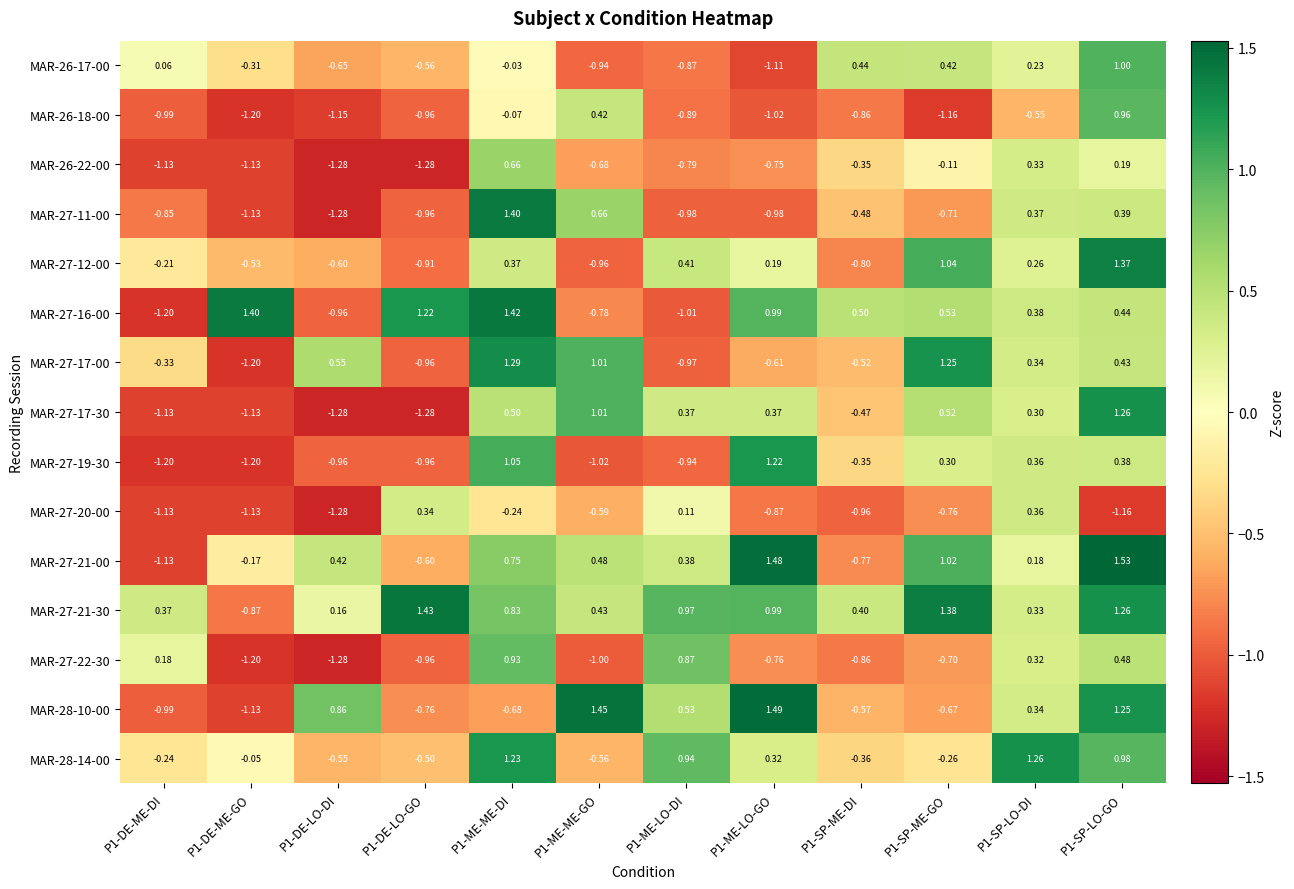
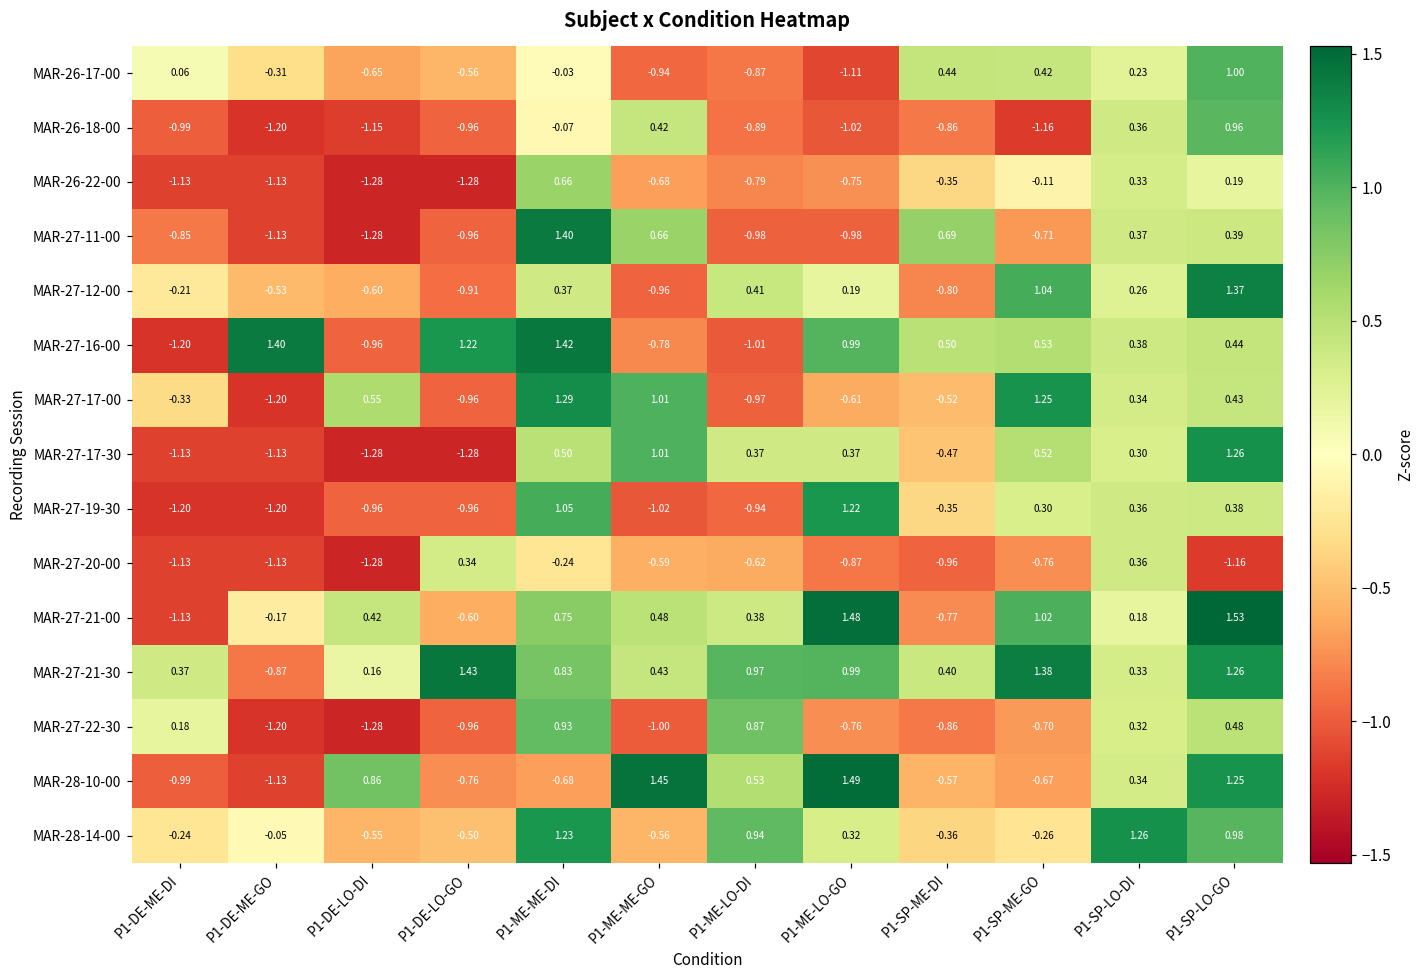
  {
    "MAR-26-17-00": {
      "P1-DE-ME-DI": 0.06,
      "P1-DE-ME-GO": -0.31,
      "P1-DE-LO-DI": -0.65,
      "P1-DE-LO-GO": -0.56,
      "P1-ME-ME-DI": -0.03,
      "P1-ME-ME-GO": -0.94,
      "P1-ME-LO-DI": -0.87,
      "P1-ME-LO-GO": -1.11,
      "P1-SP-ME-DI": 0.44,
      "P1-SP-ME-GO": 0.42,
      "P1-SP-LO-DI": 0.23,
      "P1-SP-LO-GO": 1.00
    },
    "MAR-26-18-00": {
      "P1-DE-ME-DI": -0.99,
      "P1-DE-ME-GO": -1.20,
      "P1-DE-LO-DI": -1.15,
      "P1-DE-LO-GO": -0.96,
      "P1-ME-ME-DI": -0.07,
      "P1-ME-ME-GO": 0.42,
      "P1-ME-LO-DI": -0.89,
      "P1-ME-LO-GO": -1.02,
      "P1-SP-ME-DI": -0.86,
      "P1-SP-ME-GO": -1.16,
-     "P1-SP-LO-DI": -0.55,
+     "P1-SP-LO-DI": 0.36,
      "P1-SP-LO-GO": 0.96
    },
    "MAR-26-22-00": {
      "P1-DE-ME-DI": -1.13,
      "P1-DE-ME-GO": -1.13,
      "P1-DE-LO-DI": -1.28,
      "P1-DE-LO-GO": -1.28,
      "P1-ME-ME-DI": 0.66,
      "P1-ME-ME-GO": -0.68,
      "P1-ME-LO-DI": -0.79,
      "P1-ME-LO-GO": -0.75,
      "P1-SP-ME-DI": -0.35,
      "P1-SP-ME-GO": -0.11,
      "P1-SP-LO-DI": 0.33,
      "P1-SP-LO-GO": 0.19
    },
    "MAR-27-11-00": {
      "P1-DE-ME-DI": -0.85,
      "P1-DE-ME-GO": -1.13,
      "P1-DE-LO-DI": -1.28,
      "P1-DE-LO-GO": -0.96,
      "P1-ME-ME-DI": 1.40,
      "P1-ME-ME-GO": 0.66,
      "P1-ME-LO-DI": -0.98,
      "P1-ME-LO-GO": -0.98,
-     "P1-SP-ME-DI": -0.48,
+     "P1-SP-ME-DI": 0.69,
      "P1-SP-ME-GO": -0.71,
      "P1-SP-LO-DI": 0.37,
      "P1-SP-LO-GO": 0.39
    },
    "MAR-27-12-00": {
      "P1-DE-ME-DI": -0.21,
      "P1-DE-ME-GO": -0.53,
      "P1-DE-LO-DI": -0.60,
      "P1-DE-LO-GO": -0.91,
      "P1-ME-ME-DI": 0.37,
      "P1-ME-ME-GO": -0.96,
      "P1-ME-LO-DI": 0.41,
      "P1-ME-LO-GO": 0.19,
      "P1-SP-ME-DI": -0.80,
      "P1-SP-ME-GO": 1.04,
      "P1-SP-LO-DI": 0.26,
      "P1-SP-LO-GO": 1.37
    },
    "MAR-27-16-00": {
      "P1-DE-ME-DI": -1.20,
      "P1-DE-ME-GO": 1.40,
      "P1-DE-LO-DI": -0.96,
      "P1-DE-LO-GO": 1.22,
      "P1-ME-ME-DI": 1.42,
      "P1-ME-ME-GO": -0.78,
      "P1-ME-LO-DI": -1.01,
      "P1-ME-LO-GO": 0.99,
      "P1-SP-ME-DI": 0.50,
      "P1-SP-ME-GO": 0.53,
      "P1-SP-LO-DI": 0.38,
      "P1-SP-LO-GO": 0.44
    },
    "MAR-27-17-00": {
      "P1-DE-ME-DI": -0.33,
      "P1-DE-ME-GO": -1.20,
      "P1-DE-LO-DI": 0.55,
      "P1-DE-LO-GO": -0.96,
      "P1-ME-ME-DI": 1.29,
      "P1-ME-ME-GO": 1.01,
      "P1-ME-LO-DI": -0.97,
      "P1-ME-LO-GO": -0.61,
      "P1-SP-ME-DI": -0.52,
      "P1-SP-ME-GO": 1.25,
      "P1-SP-LO-DI": 0.34,
      "P1-SP-LO-GO": 0.43
    },
    "MAR-27-17-30": {
      "P1-DE-ME-DI": -1.13,
      "P1-DE-ME-GO": -1.13,
      "P1-DE-LO-DI": -1.28,
      "P1-DE-LO-GO": -1.28,
      "P1-ME-ME-DI": 0.50,
      "P1-ME-ME-GO": 1.01,
      "P1-ME-LO-DI": 0.37,
      "P1-ME-LO-GO": 0.37,
      "P1-SP-ME-DI": -0.47,
      "P1-SP-ME-GO": 0.52,
      "P1-SP-LO-DI": 0.30,
      "P1-SP-LO-GO": 1.26
    },
    "MAR-27-19-30": {
      "P1-DE-ME-DI": -1.20,
      "P1-DE-ME-GO": -1.20,
      "P1-DE-LO-DI": -0.96,
      "P1-DE-LO-GO": -0.96,
      "P1-ME-ME-DI": 1.05,
      "P1-ME-ME-GO": -1.02,
      "P1-ME-LO-DI": -0.94,
      "P1-ME-LO-GO": 1.22,
      "P1-SP-ME-DI": -0.35,
      "P1-SP-ME-GO": 0.30,
      "P1-SP-LO-DI": 0.36,
      "P1-SP-LO-GO": 0.38
    },
    "MAR-27-20-00": {
      "P1-DE-ME-DI": -1.13,
      "P1-DE-ME-GO": -1.13,
      "P1-DE-LO-DI": -1.28,
      "P1-DE-LO-GO": 0.34,
      "P1-ME-ME-DI": -0.24,
      "P1-ME-ME-GO": -0.59,
-     "P1-ME-LO-DI": 0.11,
+     "P1-ME-LO-DI": -0.62,
      "P1-ME-LO-GO": -0.87,
      "P1-SP-ME-DI": -0.96,
      "P1-SP-ME-GO": -0.76,
      "P1-SP-LO-DI": 0.36,
      "P1-SP-LO-GO": -1.16
    },
    "MAR-27-21-00": {
      "P1-DE-ME-DI": -1.13,
      "P1-DE-ME-GO": -0.17,
      "P1-DE-LO-DI": 0.42,
      "P1-DE-LO-GO": -0.60,
      "P1-ME-ME-DI": 0.75,
      "P1-ME-ME-GO": 0.48,
      "P1-ME-LO-DI": 0.38,
      "P1-ME-LO-GO": 1.48,
      "P1-SP-ME-DI": -0.77,
      "P1-SP-ME-GO": 1.02,
      "P1-SP-LO-DI": 0.18,
      "P1-SP-LO-GO": 1.53
    },
    "MAR-27-21-30": {
      "P1-DE-ME-DI": 0.37,
      "P1-DE-ME-GO": -0.87,
      "P1-DE-LO-DI": 0.16,
      "P1-DE-LO-GO": 1.43,
      "P1-ME-ME-DI": 0.83,
      "P1-ME-ME-GO": 0.43,
      "P1-ME-LO-DI": 0.97,
      "P1-ME-LO-GO": 0.99,
      "P1-SP-ME-DI": 0.40,
      "P1-SP-ME-GO": 1.38,
      "P1-SP-LO-DI": 0.33,
      "P1-SP-LO-GO": 1.26
    },
    "MAR-27-22-30": {
      "P1-DE-ME-DI": 0.18,
      "P1-DE-ME-GO": -1.20,
      "P1-DE-LO-DI": -1.28,
      "P1-DE-LO-GO": -0.96,
      "P1-ME-ME-DI": 0.93,
      "P1-ME-ME-GO": -1.00,
      "P1-ME-LO-DI": 0.87,
      "P1-ME-LO-GO": -0.76,
      "P1-SP-ME-DI": -0.86,
      "P1-SP-ME-GO": -0.70,
      "P1-SP-LO-DI": 0.32,
      "P1-SP-LO-GO": 0.48
    },
    "MAR-28-10-00": {
      "P1-DE-ME-DI": -0.99,
      "P1-DE-ME-GO": -1.13,
      "P1-DE-LO-DI": 0.86,
      "P1-DE-LO-GO": -0.76,
      "P1-ME-ME-DI": -0.68,
      "P1-ME-ME-GO": 1.45,
      "P1-ME-LO-DI": 0.53,
      "P1-ME-LO-GO": 1.49,
      "P1-SP-ME-DI": -0.57,
      "P1-SP-ME-GO": -0.67,
      "P1-SP-LO-DI": 0.34,
      "P1-SP-LO-GO": 1.25
    },
    "MAR-28-14-00": {
      "P1-DE-ME-DI": -0.24,
      "P1-DE-ME-GO": -0.05,
      "P1-DE-LO-DI": -0.55,
      "P1-DE-LO-GO": -0.50,
      "P1-ME-ME-DI": 1.23,
      "P1-ME-ME-GO": -0.56,
      "P1-ME-LO-DI": 0.94,
      "P1-ME-LO-GO": 0.32,
      "P1-SP-ME-DI": -0.36,
      "P1-SP-ME-GO": -0.26,
      "P1-SP-LO-DI": 1.26,
      "P1-SP-LO-GO": 0.98
    }
  }
